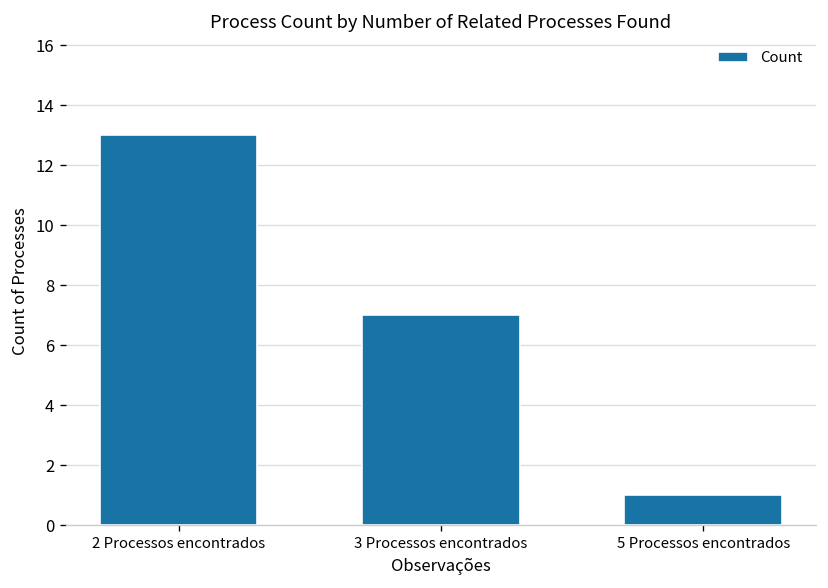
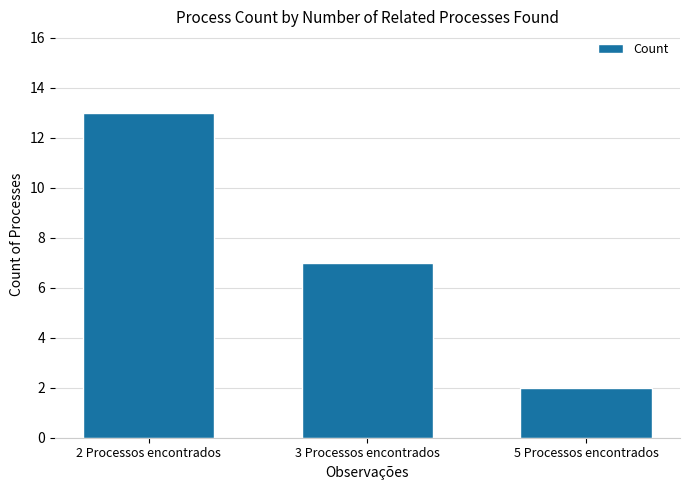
  {
    "2 Processos encontrados": 13,
    "3 Processos encontrados": 7,
-   "5 Processos encontrados": 1
+   "5 Processos encontrados": 2
  }
